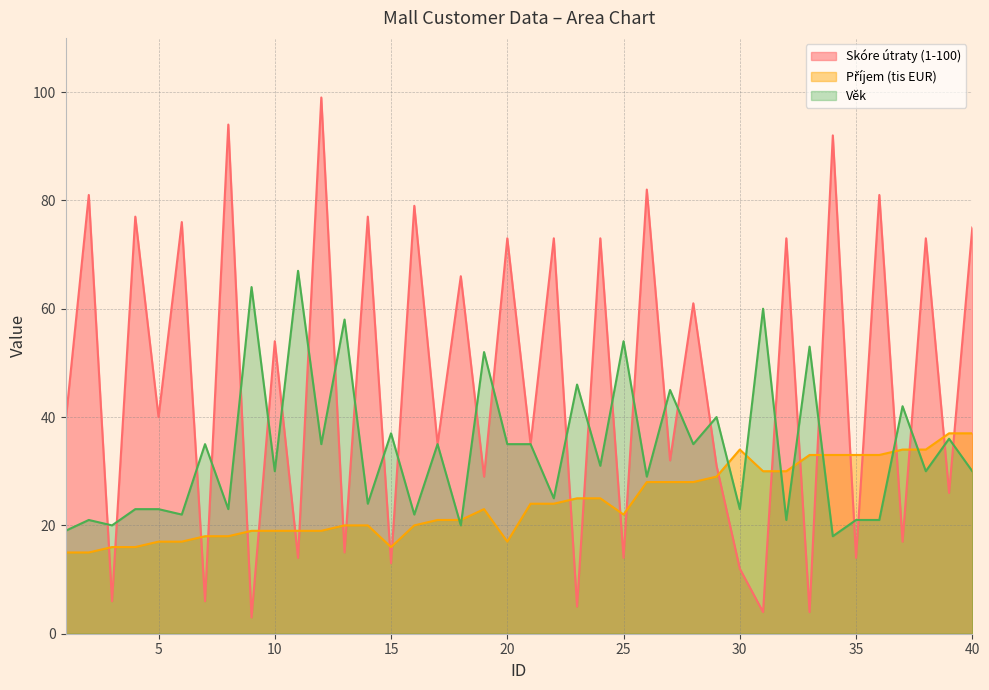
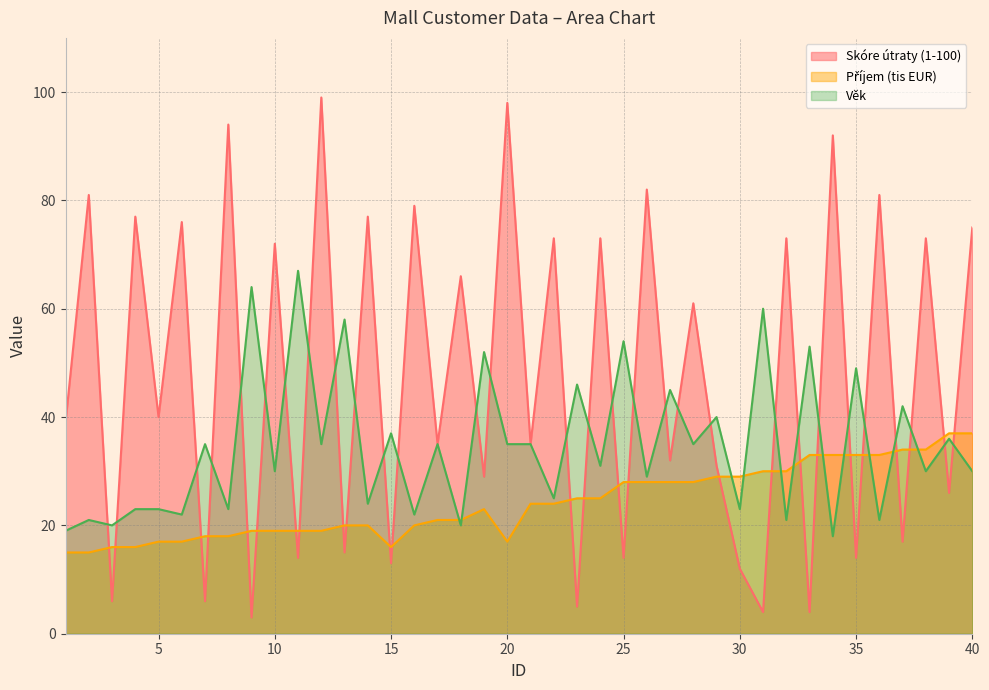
  {
    "Skóre útraty (1-100)": {
      "5": 40,
-     "10": 54,
+     "10": 72,
      "15": 13,
-     "20": 73,
+     "20": 98,
      "25": 14,
      "30": 12,
      "35": 14,
      "40": 75
    },
    "Příjem (tis EUR)": {
      "5": 17,
      "10": 19,
      "15": 16,
      "20": 17,
-     "25": 22,
-     "30": 34,
+     "25": 28,
+     "30": 29,
      "35": 33,
      "40": 37
    },
    "Věk": {
      "5": 23,
      "10": 30,
      "15": 37,
      "20": 35,
      "25": 54,
      "30": 23,
-     "35": 21,
+     "35": 49,
      "40": 30
    }
  }
